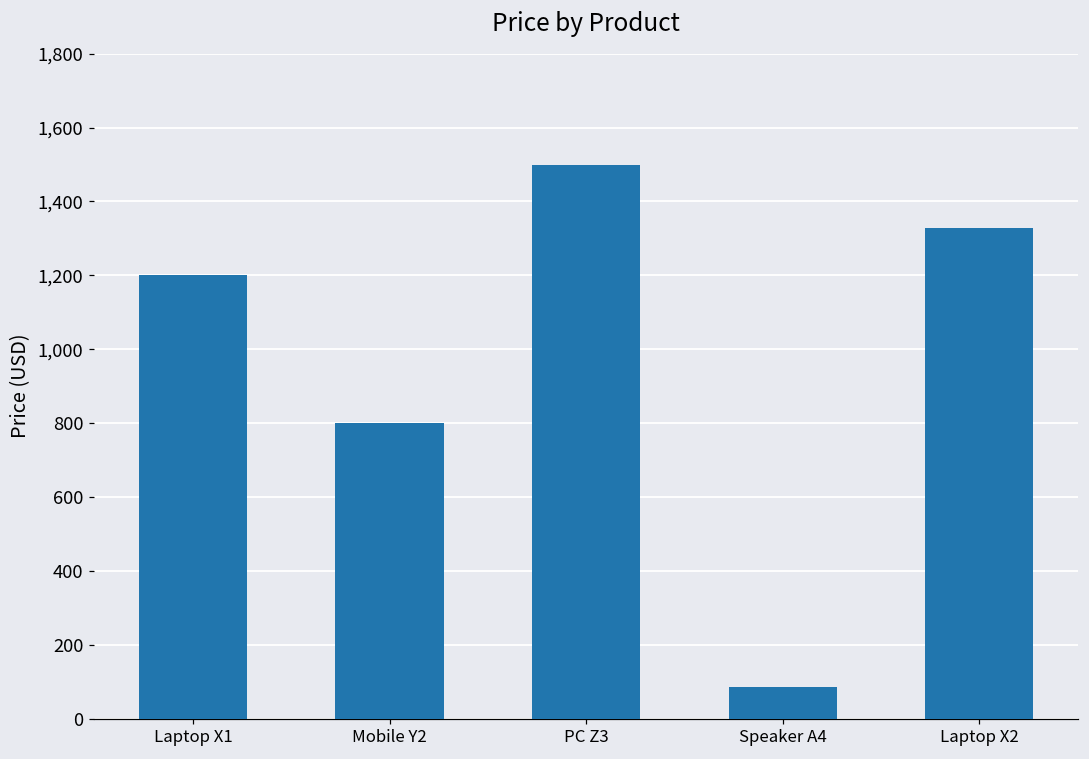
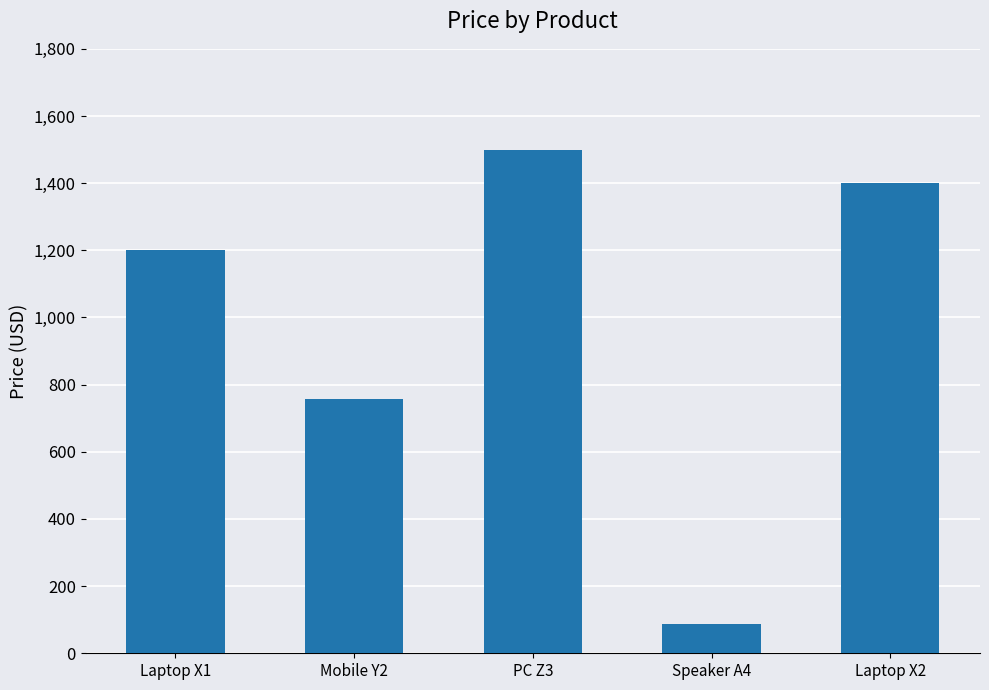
  {
    "Laptop X1": "1,200",
-   "Mobile Y2": "800",
+   "Mobile Y2": "760",
    "PC Z3": "1,500",
    "Speaker A4": "90",
-   "Laptop X2": "1,330"
+   "Laptop X2": "1,400"
  }
